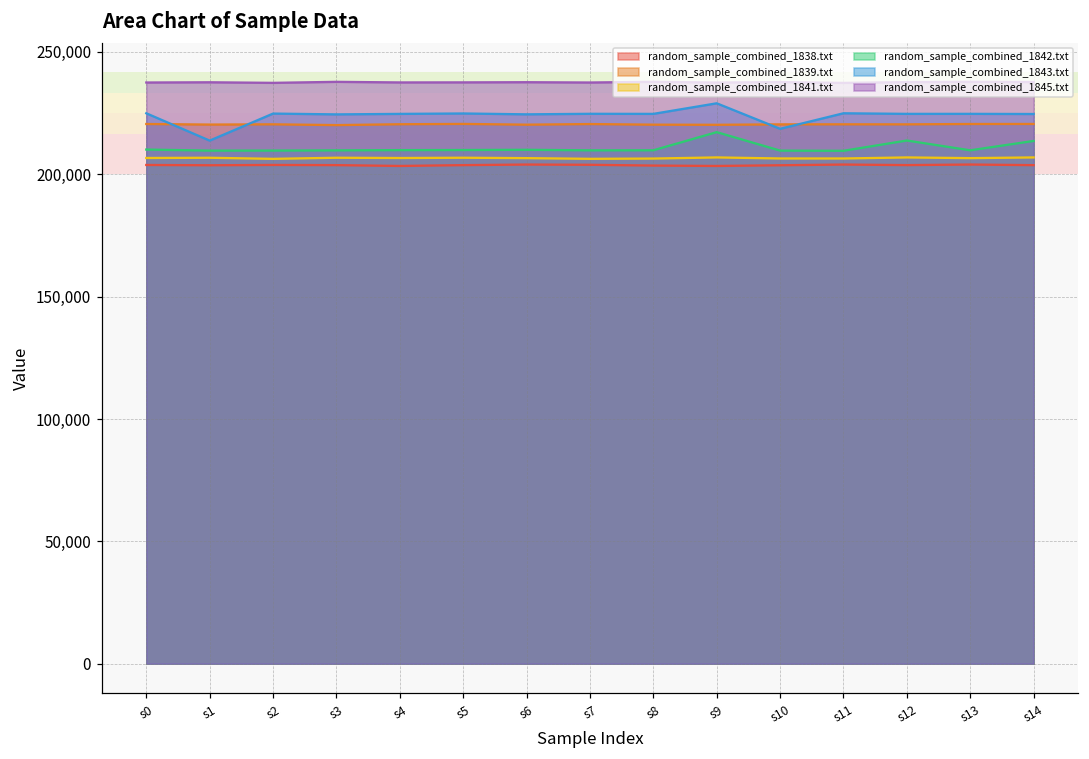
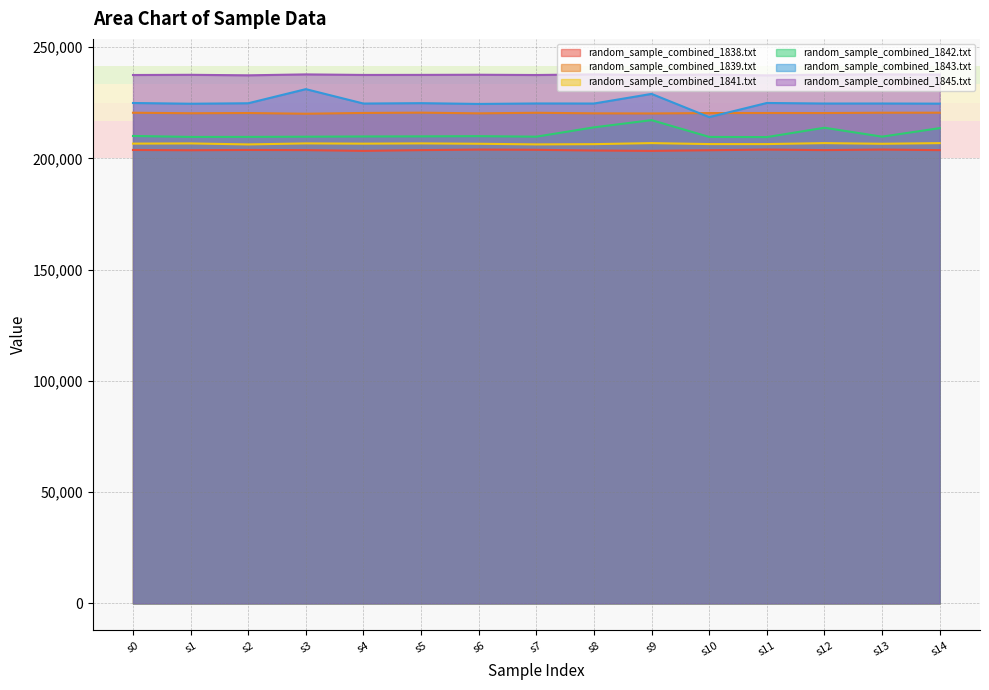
  {
    "random_sample_combined_1842.txt": {
      "s0": "210,000",
      "s1": "210,000",
      "s2": "210,000",
      "s3": "210,000",
      "s4": "210,000",
      "s5": "210,000",
      "s6": "210,000",
      "s7": "210,000",
-     "s8": "210,000",
+     "s8": "214,000",
      "s9": "217,000",
      "s10": "210,000",
      "s11": "210,000",
      "s12": "214,000",
      "s13": "210,000",
      "s14": "214,000"
    },
    "random_sample_combined_1843.txt": {
      "s0": "225,000",
-     "s1": "214,000",
+     "s1": "225,000",
      "s2": "225,000",
-     "s3": "224,000",
+     "s3": "231,000",
      "s4": "225,000",
      "s5": "225,000",
      "s6": "225,000",
      "s7": "225,000",
      "s8": "225,000",
      "s9": "229,000",
      "s10": "219,000",
      "s11": "225,000",
      "s12": "225,000",
      "s13": "225,000",
      "s14": "225,000"
    },
    "random_sample_combined_1845.txt": {
      "s0": "238,000",
      "s1": "238,000",
      "s2": "237,000",
      "s3": "238,000",
      "s4": "238,000",
      "s5": "238,000",
      "s6": "238,000",
      "s7": "238,000"
    }
  }
